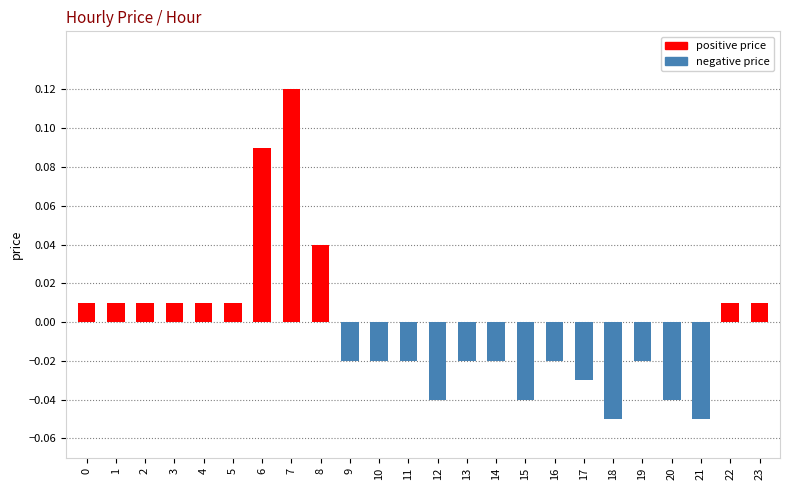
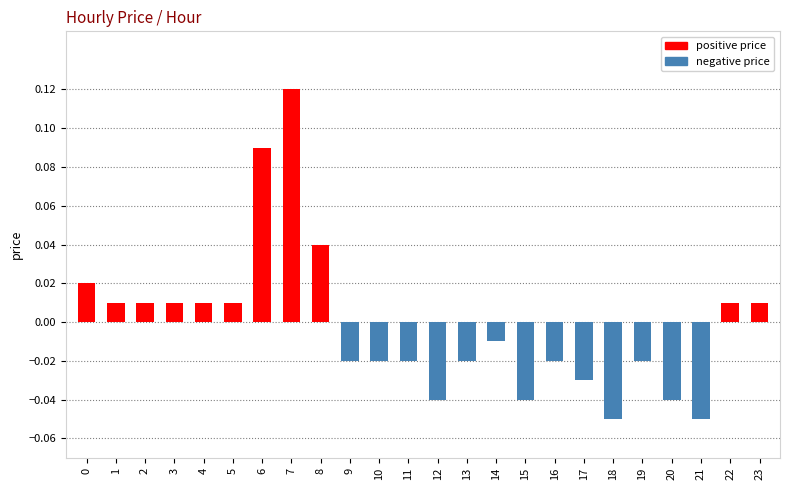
  {
-   "0": 0.01,
+   "0": 0.02,
    "1": 0.01,
    "2": 0.01,
    "3": 0.01,
    "4": 0.01,
    "5": 0.01,
    "6": 0.09,
    "7": 0.12,
    "8": 0.04,
    "9": -0.02,
    "10": -0.02,
    "11": -0.02,
    "12": -0.04,
    "13": -0.02,
-   "14": -0.02,
+   "14": -0.01,
    "15": -0.04,
    "16": -0.02,
    "17": -0.03,
    "18": -0.05,
    "19": -0.02,
    "20": -0.04,
    "21": -0.05,
    "22": 0.01,
    "23": 0.01
  }
